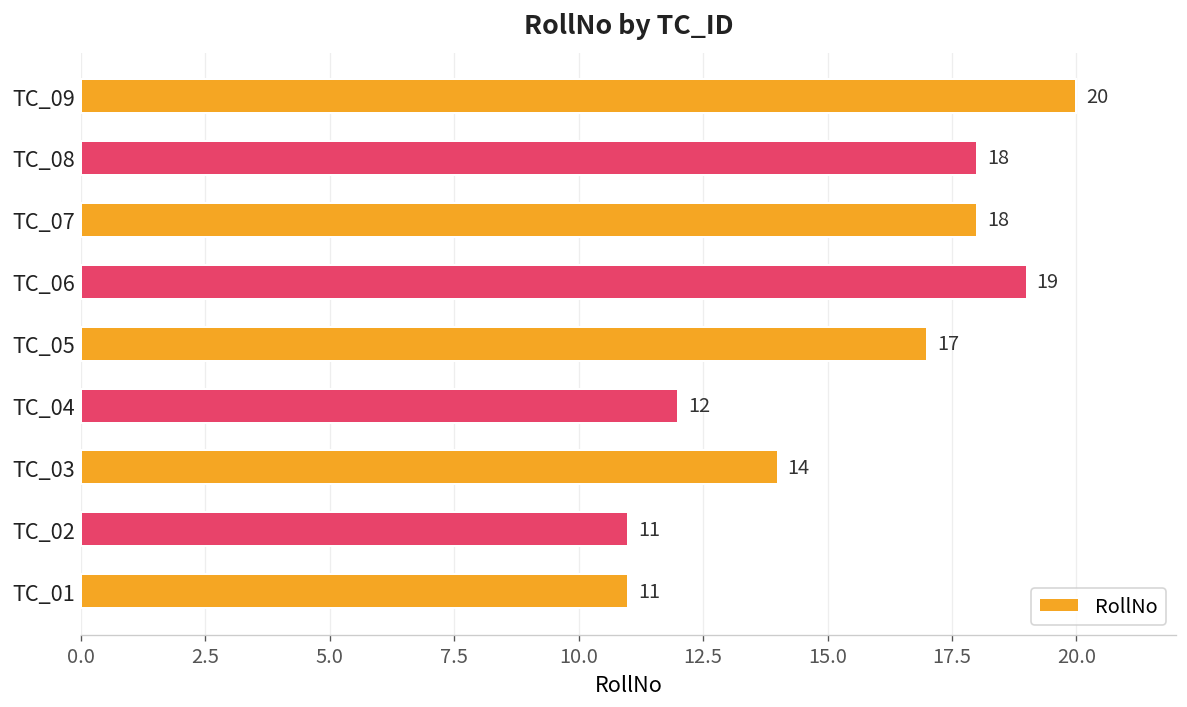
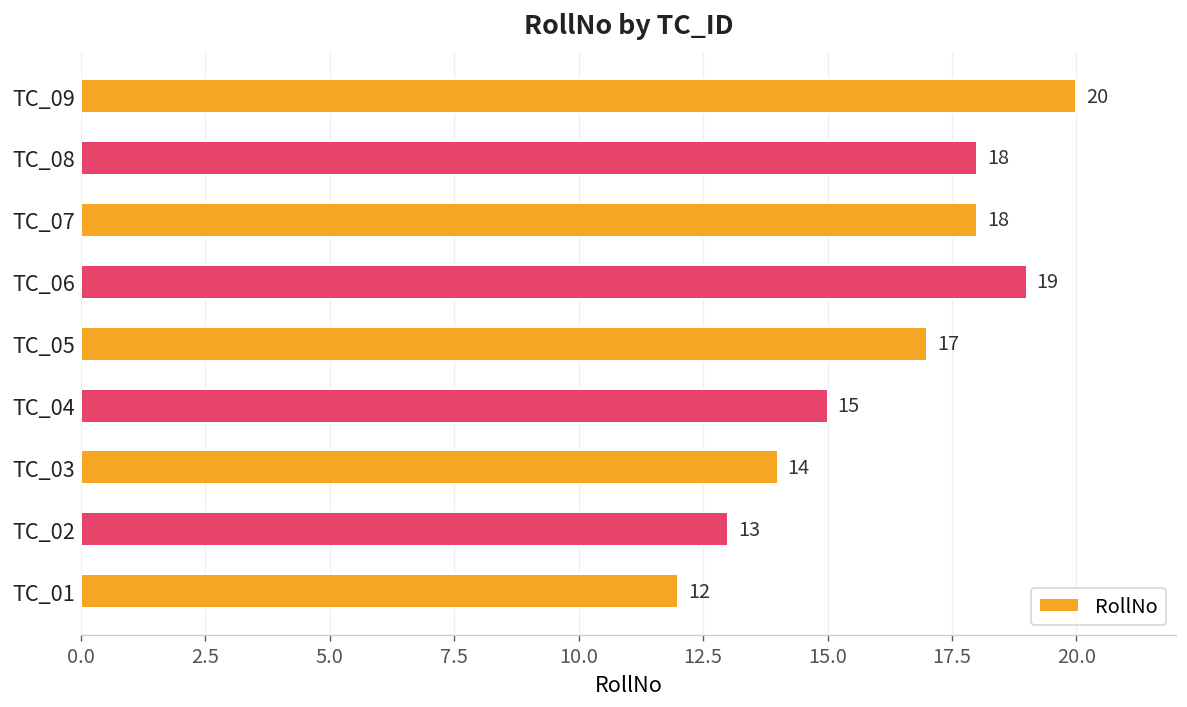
  {
    "TC_09": 20,
    "TC_08": 18,
    "TC_07": 18,
    "TC_06": 19,
    "TC_05": 17,
-   "TC_04": 12,
+   "TC_04": 15,
    "TC_03": 14,
-   "TC_02": 11,
-   "TC_01": 11
+   "TC_02": 13,
+   "TC_01": 12
  }
